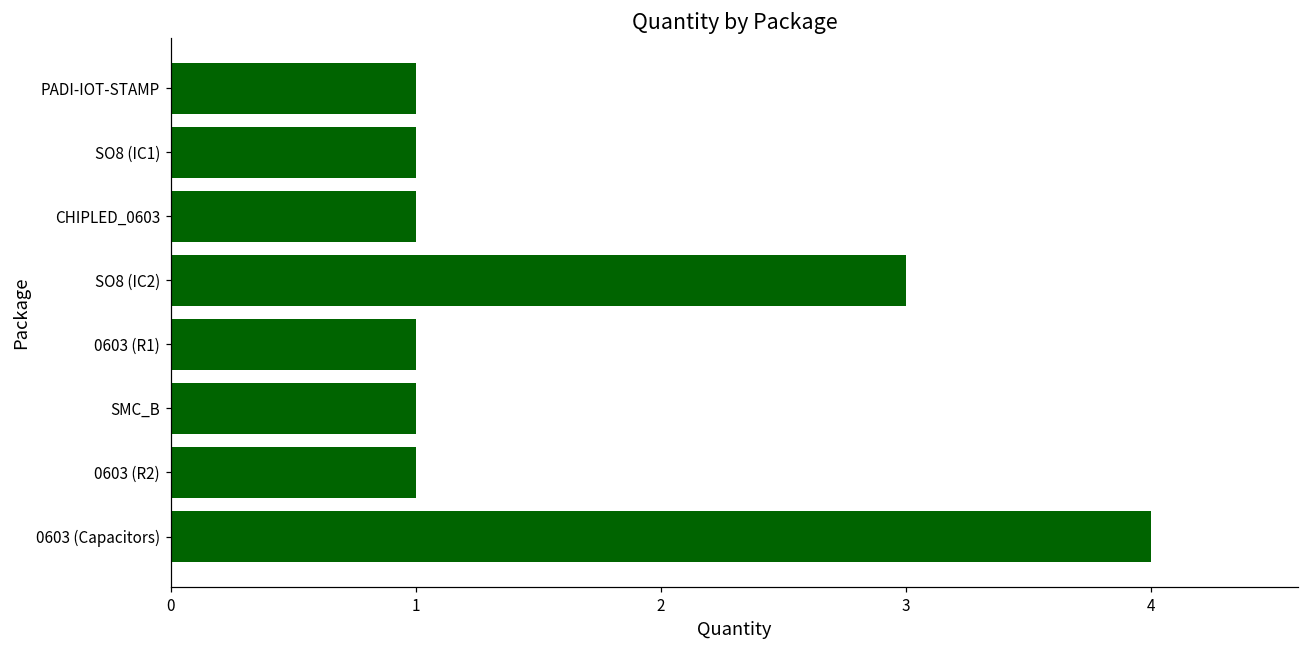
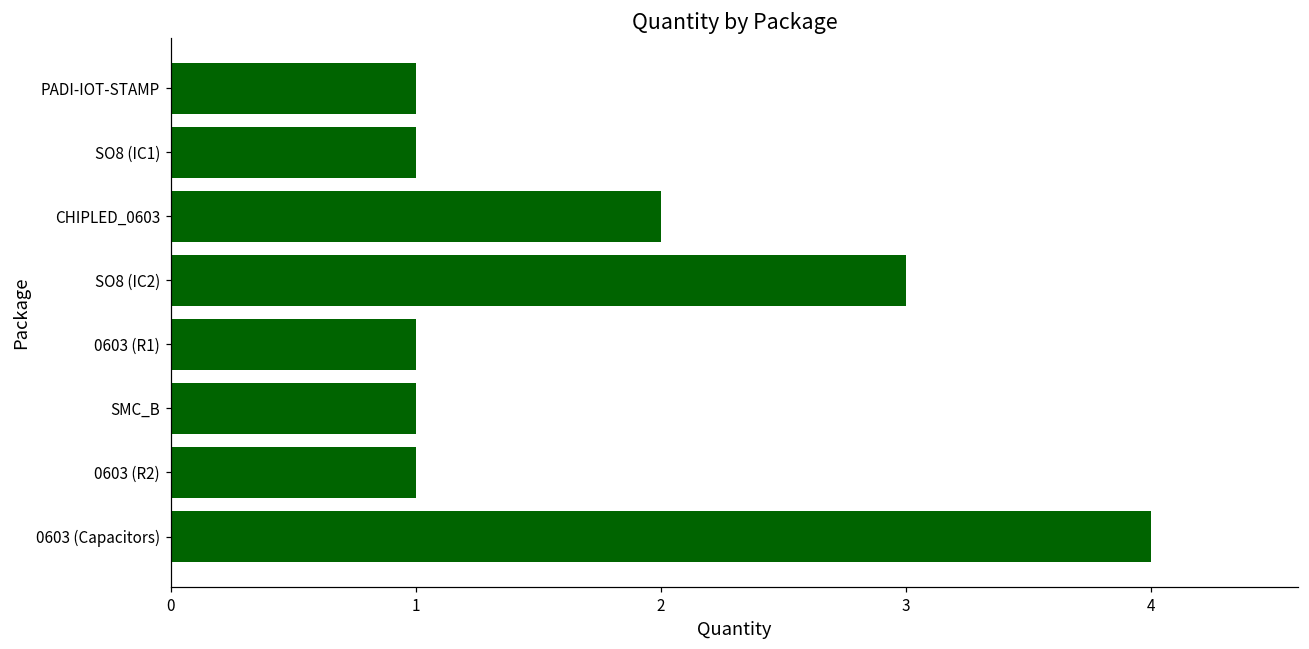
  {
    "PADI-IOT-STAMP": 1,
    "SO8 (IC1)": 1,
-   "CHIPLED_0603": 1,
+   "CHIPLED_0603": 2,
    "SO8 (IC2)": 3,
    "0603 (R1)": 1,
    "SMC_B": 1,
    "0603 (R2)": 1,
    "0603 (Capacitors)": 4
  }
